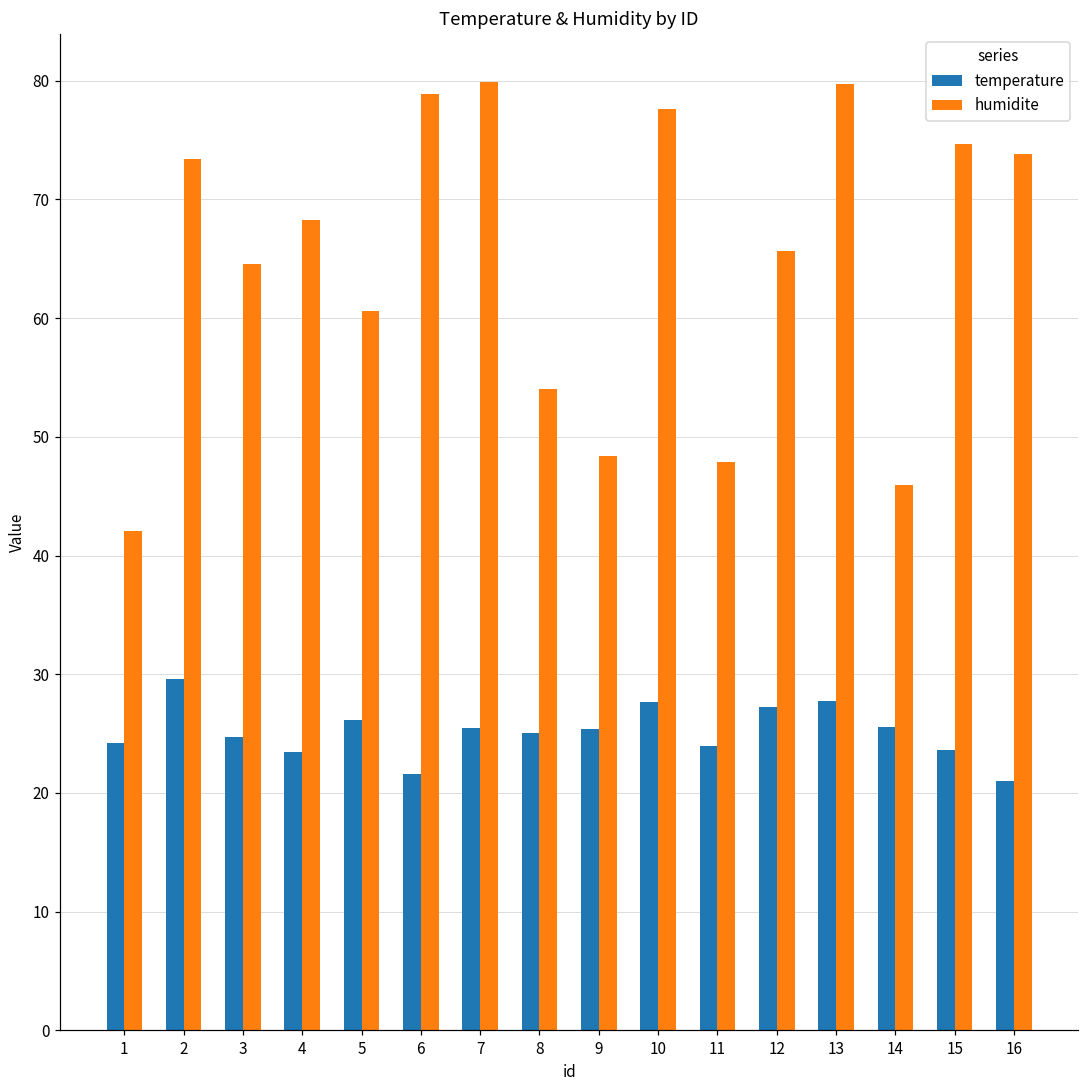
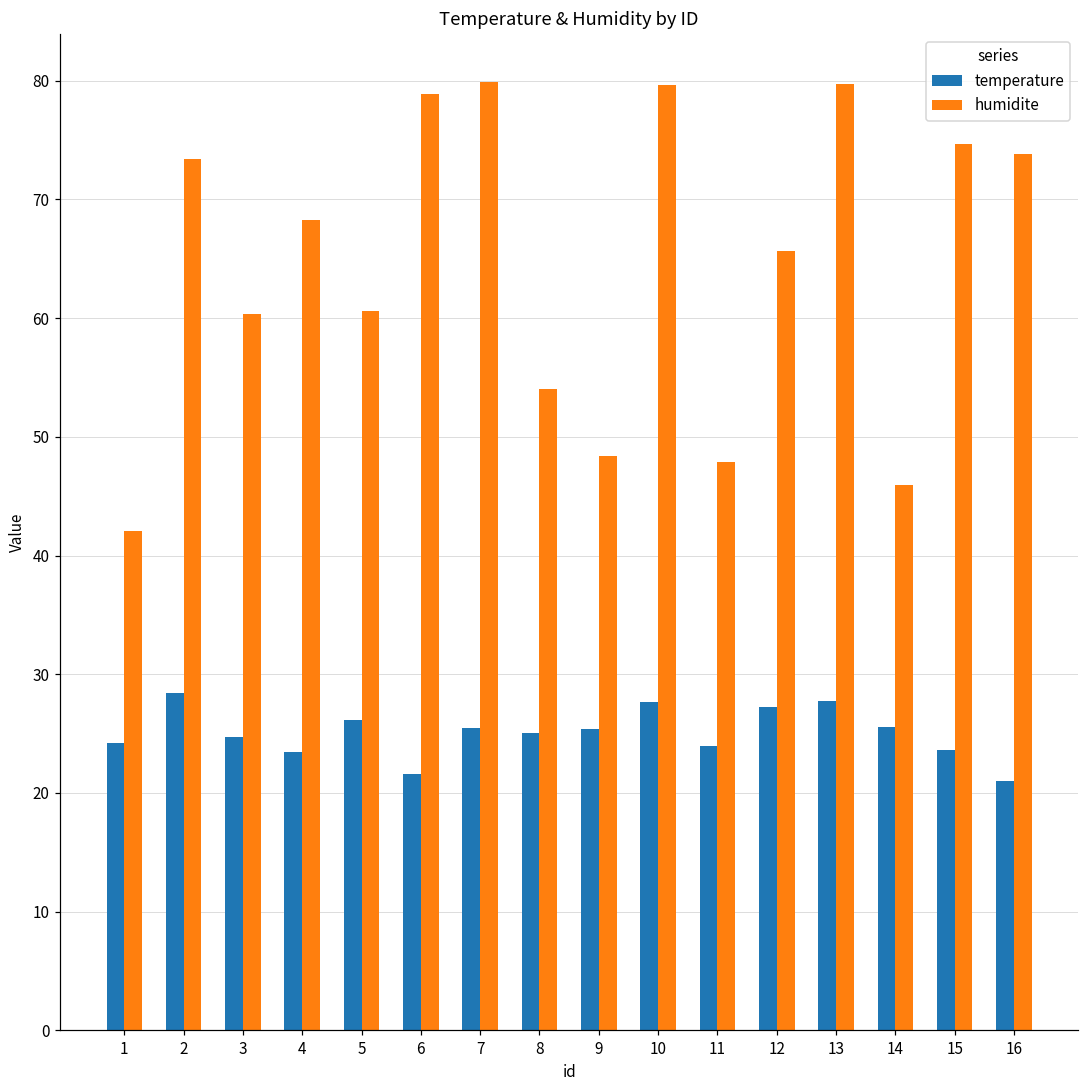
  {
    "temperature": {
      "1": 24.2,
-     "2": 29.6,
+     "2": 28.4,
      "3": 24.7,
      "4": 23.4,
      "5": 26.1,
      "6": 21.6,
      "7": 25.5,
      "8": 25.0,
      "9": 25.4,
      "10": 27.7,
      "11": 24.0,
      "12": 27.3,
      "13": 27.7,
      "14": 25.5,
      "15": 23.6,
      "16": 21.0
    },
    "humidite": {
      "1": 42.1,
      "2": 73.4,
-     "3": 64.6,
+     "3": 60.3,
      "4": 68.3,
      "5": 60.6,
      "6": 78.8,
      "7": 79.9,
      "8": 54.0,
      "9": 48.4,
-     "10": 77.6,
+     "10": 79.7,
      "11": 47.9,
      "12": 65.7,
      "13": 79.7,
      "14": 45.9,
      "15": 74.6,
      "16": 73.8
    }
  }
